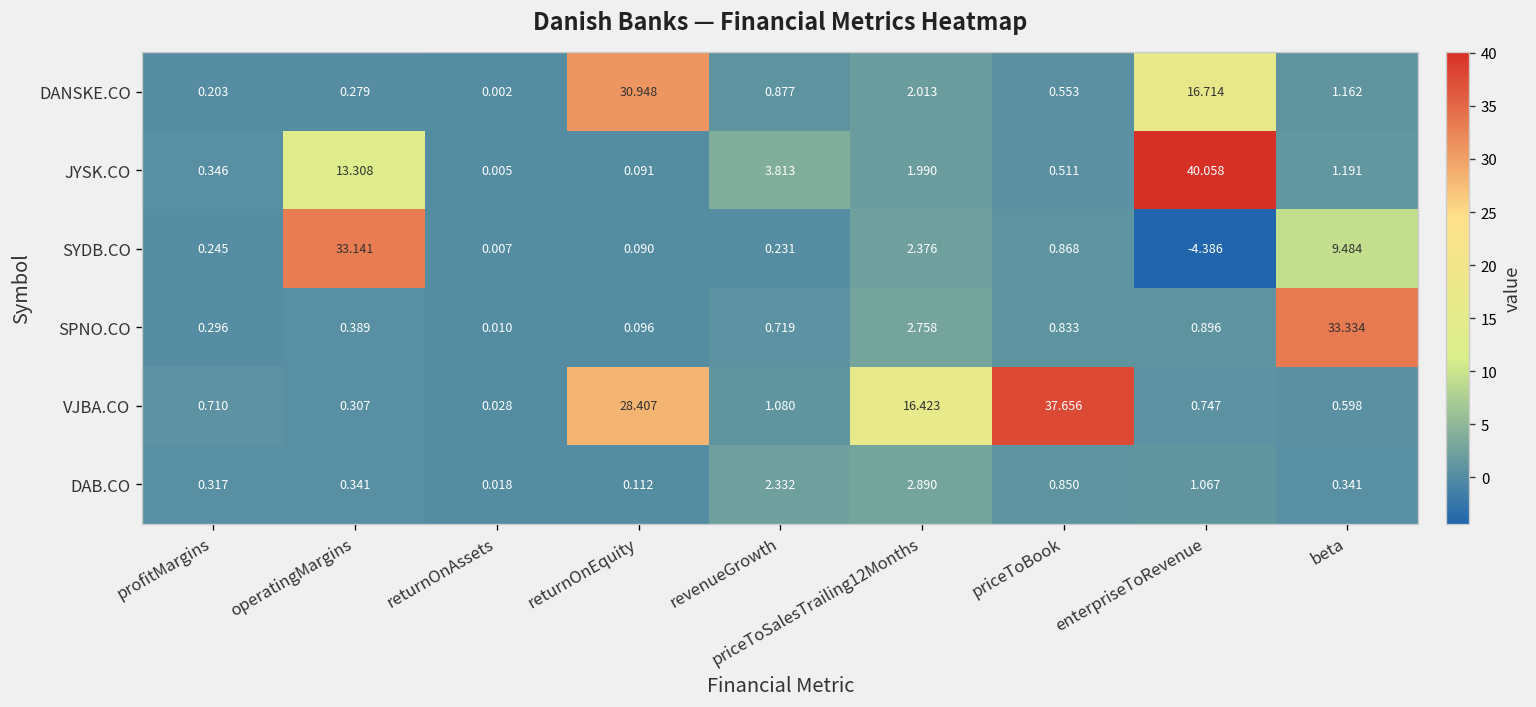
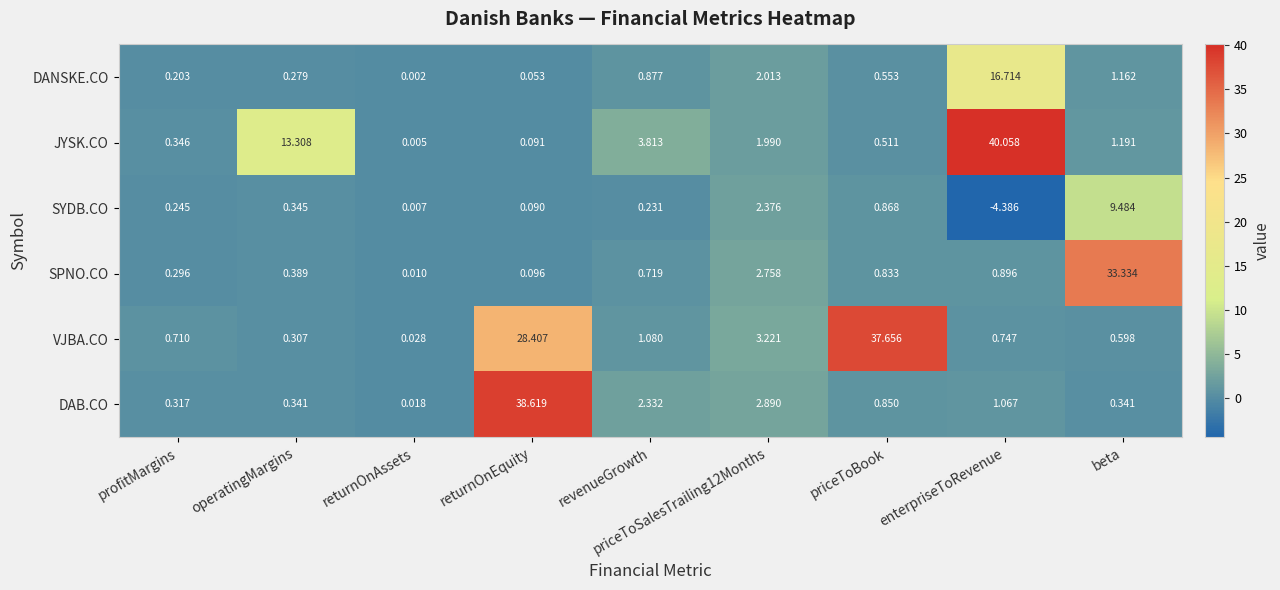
  {
    "DANSKE.CO": {
      "profitMargins": 0.203,
      "operatingMargins": 0.279,
      "returnOnAssets": 0.002,
-     "returnOnEquity": 30.948,
+     "returnOnEquity": 0.053,
      "revenueGrowth": 0.877,
      "priceToSalesTrailing12Months": 2.013,
      "priceToBook": 0.553,
      "enterpriseToRevenue": 16.714,
      "beta": 1.162
    },
    "JYSK.CO": {
      "profitMargins": 0.346,
      "operatingMargins": 13.308,
      "returnOnAssets": 0.005,
      "returnOnEquity": 0.091,
      "revenueGrowth": 3.813,
      "priceToSalesTrailing12Months": 1.990,
      "priceToBook": 0.511,
      "enterpriseToRevenue": 40.058,
      "beta": 1.191
    },
    "SYDB.CO": {
      "profitMargins": 0.245,
-     "operatingMargins": 33.141,
+     "operatingMargins": 0.345,
      "returnOnAssets": 0.007,
      "returnOnEquity": 0.090,
      "revenueGrowth": 0.231,
      "priceToSalesTrailing12Months": 2.376,
      "priceToBook": 0.868,
      "enterpriseToRevenue": -4.386,
      "beta": 9.484
    },
    "SPNO.CO": {
      "profitMargins": 0.296,
      "operatingMargins": 0.389,
      "returnOnAssets": 0.010,
      "returnOnEquity": 0.096,
      "revenueGrowth": 0.719,
      "priceToSalesTrailing12Months": 2.758,
      "priceToBook": 0.833,
      "enterpriseToRevenue": 0.896,
      "beta": 33.334
    },
    "VJBA.CO": {
      "profitMargins": 0.710,
      "operatingMargins": 0.307,
      "returnOnAssets": 0.028,
      "returnOnEquity": 28.407,
      "revenueGrowth": 1.080,
-     "priceToSalesTrailing12Months": 16.423,
+     "priceToSalesTrailing12Months": 3.221,
      "priceToBook": 37.656,
      "enterpriseToRevenue": 0.747,
      "beta": 0.598
    },
    "DAB.CO": {
      "profitMargins": 0.317,
      "operatingMargins": 0.341,
      "returnOnAssets": 0.018,
-     "returnOnEquity": 0.112,
+     "returnOnEquity": 38.619,
      "revenueGrowth": 2.332,
      "priceToSalesTrailing12Months": 2.890,
      "priceToBook": 0.850,
      "enterpriseToRevenue": 1.067,
      "beta": 0.341
    }
  }
